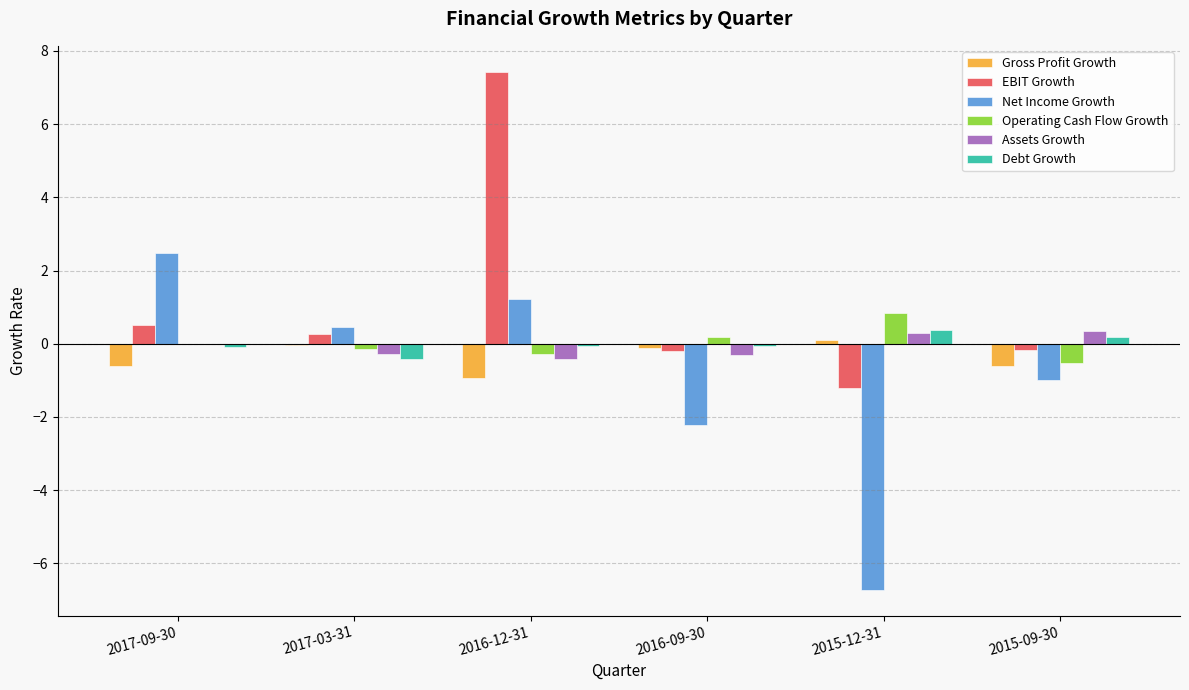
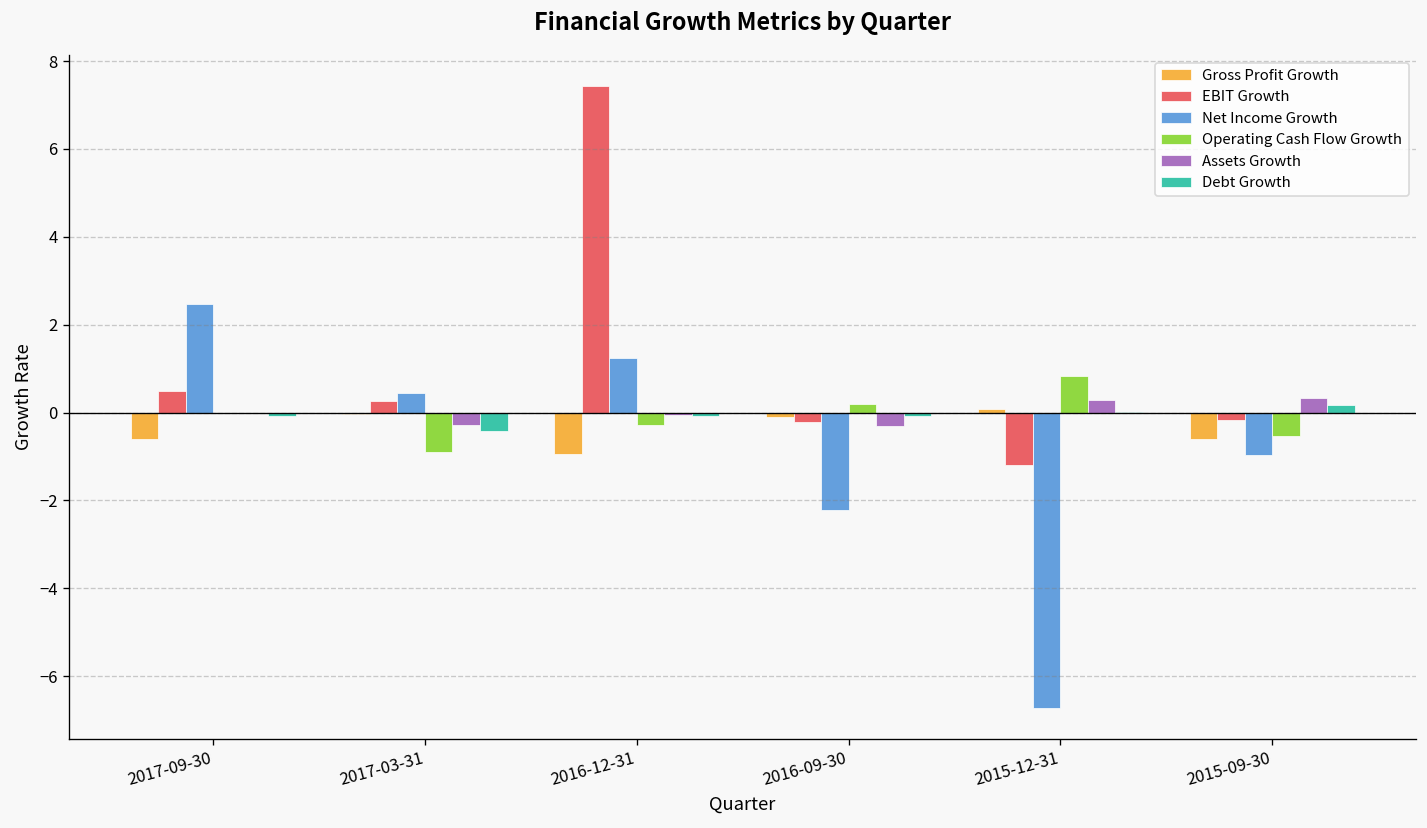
  {
    "Gross Profit Growth": {
      "2017-09-30": -0.6,
      "2016-12-31": -0.9,
      "2016-09-30": -0.1,
      "2015-12-31": 0.1,
      "2015-09-30": -0.6
    },
    "EBIT Growth": {
      "2017-09-30": 0.5,
      "2017-03-31": 0.3,
      "2016-12-31": 7.4,
      "2016-09-30": -0.2,
      "2015-12-31": -1.2,
      "2015-09-30": -0.2
    },
    "Net Income Growth": {
      "2017-09-30": 2.5,
      "2017-03-31": 0.5,
      "2016-12-31": 1.2,
      "2016-09-30": -2.2,
      "2015-12-31": -6.7,
      "2015-09-30": -1.0
    },
    "Operating Cash Flow Growth": {
-     "2017-03-31": -0.2,
+     "2017-03-31": -0.9,
      "2016-12-31": -0.3,
      "2016-09-30": 0.2,
      "2015-12-31": 0.8,
      "2015-09-30": -0.5
    },
    "Assets Growth": {
      "2017-03-31": -0.3,
-     "2016-12-31": -0.4,
+     "2016-12-31": 0.0,
      "2016-09-30": -0.3,
      "2015-12-31": 0.3,
      "2015-09-30": 0.3
    },
    "Debt Growth": {
      "2017-09-30": -0.1,
      "2017-03-31": -0.4,
      "2016-12-31": -0.1,
      "2016-09-30": -0.1,
-     "2015-12-31": 0.4,
+     "2015-12-31": 0.0,
      "2015-09-30": 0.2
    }
  }
